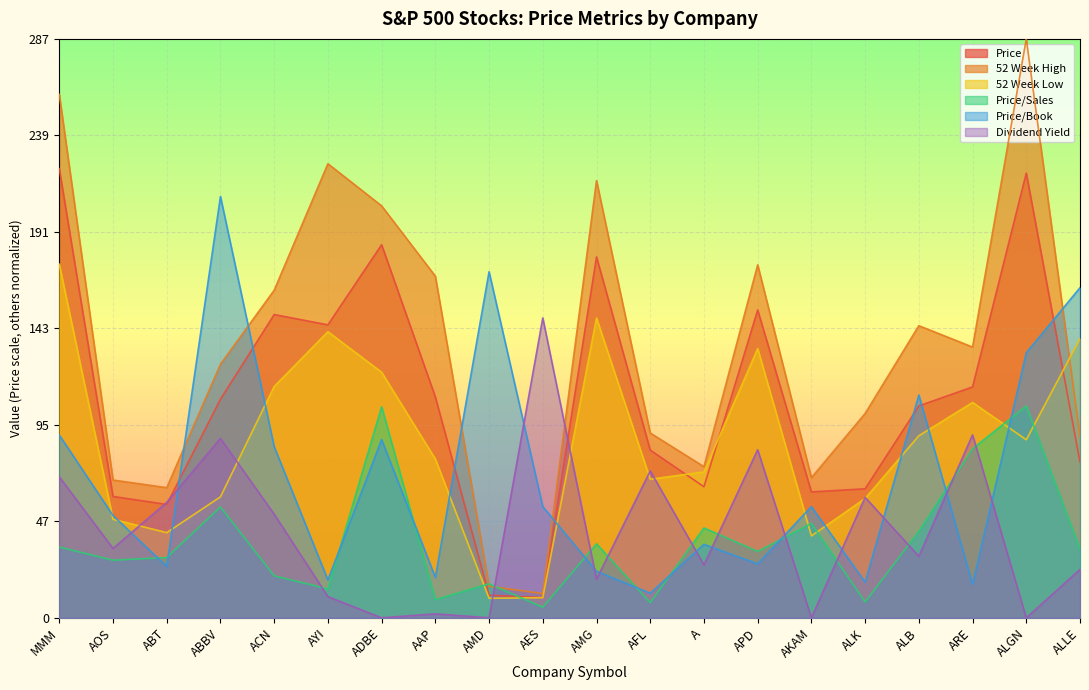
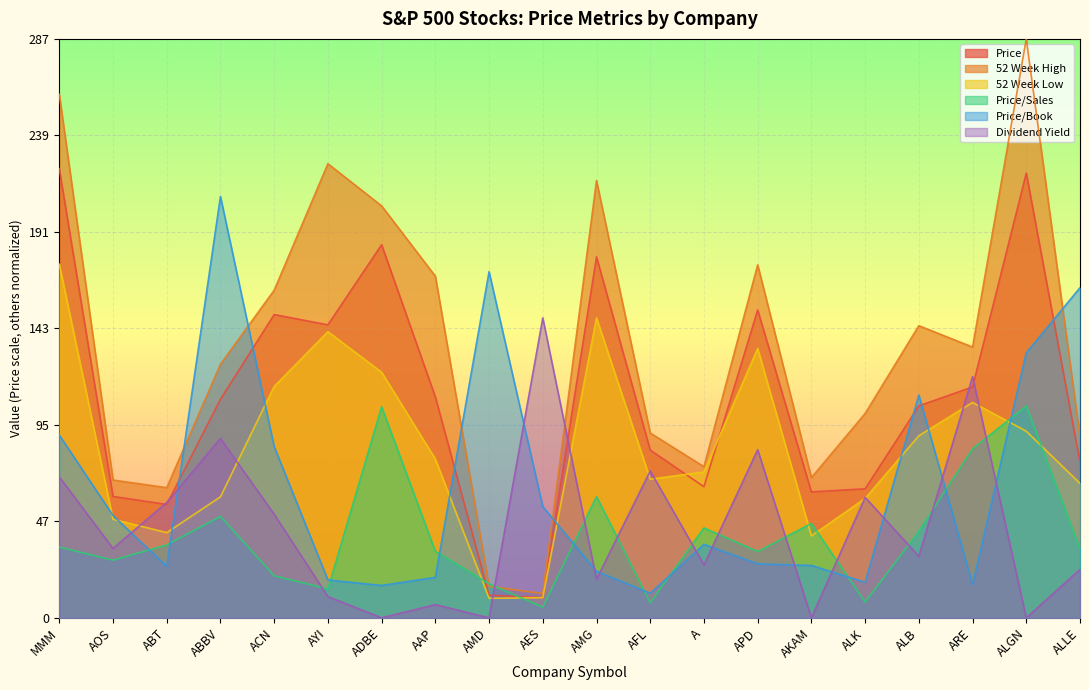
  {
    "52 Week Low": {
      "MMM": 175,
      "AOS": 49,
      "ABT": 42,
      "ABBV": 60,
      "ACN": 115,
      "AYI": 142,
      "ADBE": 122,
      "AAP": 79,
      "AMD": 10,
      "AMG": 149,
      "AFL": 69,
      "A": 72,
      "APD": 133,
      "AKAM": 41,
      "ALB": 90,
      "ARE": 107,
-     "ALGN": 88,
-     "ALLE": 138
+     "ALGN": 93,
+     "ALLE": 67
    },
    "Price/Sales": {
      "MMM": 35,
      "AOS": 29,
-     "ABT": 30,
-     "ABBV": 55,
+     "ABT": 36,
+     "ABBV": 50,
      "ACN": 21,
      "AYI": 14,
      "ADBE": 105,
-     "AAP": 9,
+     "AAP": 33,
      "AES": 5,
-     "AMG": 37,
+     "AMG": 60,
      "AFL": 8,
      "A": 45,
      "APD": 33,
      "AKAM": 47,
      "ALK": 8,
      "ALB": 43,
      "ARE": 84,
      "ALGN": 105,
      "ALLE": 34
    },
    "Price/Book": {
      "MMM": 91,
      "AOS": 51,
      "ABT": 25,
      "ABBV": 209,
      "ACN": 85,
      "AYI": 19,
-     "ADBE": 88,
+     "ADBE": 16,
      "AAP": 20,
      "AMD": 172,
      "AES": 55,
      "AMG": 23,
      "AFL": 12,
      "A": 36,
      "APD": 27,
-     "AKAM": 55,
+     "AKAM": 26,
      "ALK": 18,
      "ALB": 110,
      "ARE": 17,
      "ALGN": 131,
      "ALLE": 164
    },
    "Dividend Yield": {
      "MMM": 70,
      "AOS": 34,
      "ABBV": 89,
      "ACN": 51,
      "AYI": 11,
      "ADBE": 0,
-     "AAP": 2,
+     "AAP": 7,
      "AMD": 0,
      "AES": 149,
      "AMG": 19,
      "AFL": 73,
      "A": 26,
      "APD": 83,
      "AKAM": 0,
      "ALB": 31,
-     "ARE": 91,
+     "ARE": 120,
      "ALGN": 0,
      "ALLE": 24
    }
  }
